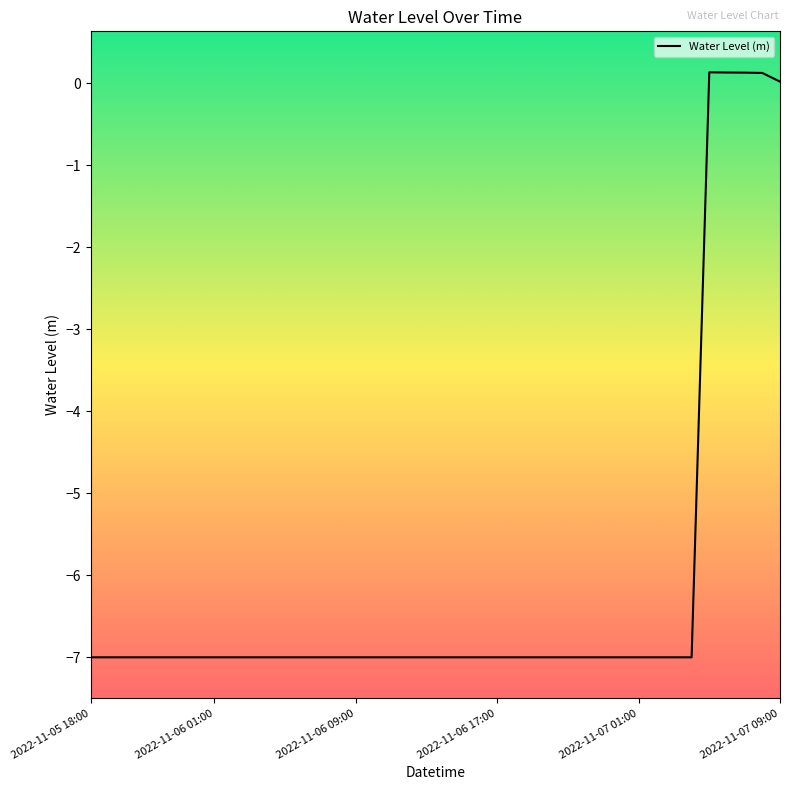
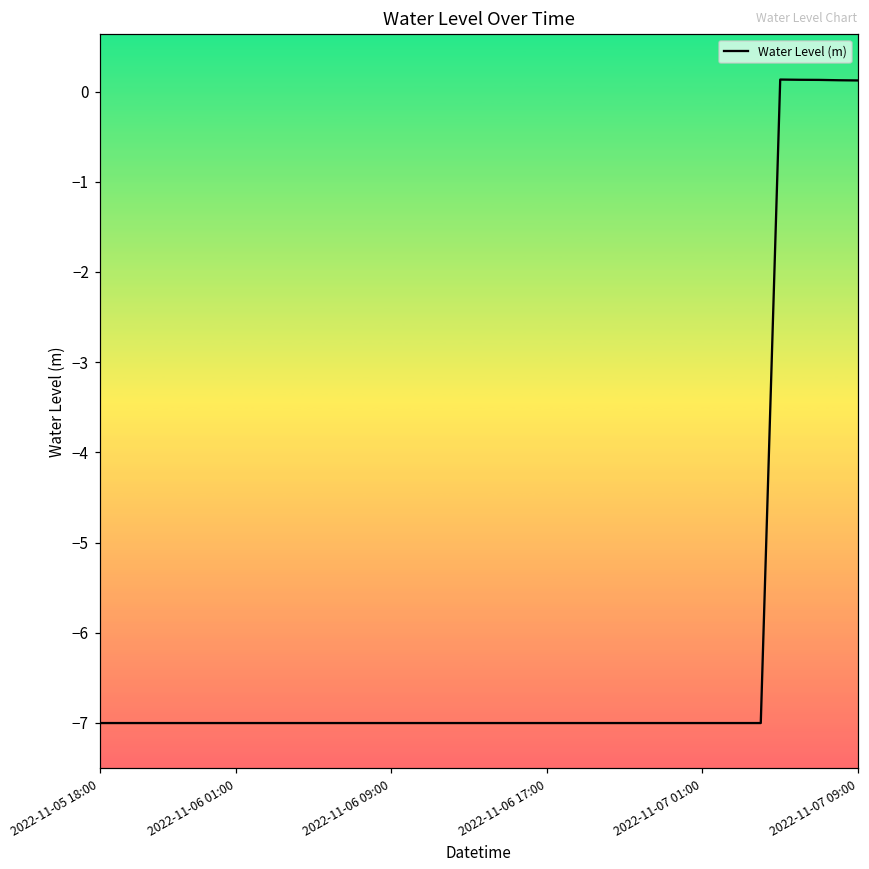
  {
    "2022-11-05 18:00": -7.0,
    "2022-11-06 01:00": -7.0,
    "2022-11-06 09:00": -7.0,
    "2022-11-06 17:00": -7.0,
    "2022-11-07 01:00": -7.0,
-   "2022-11-07 09:00": 0.0
+   "2022-11-07 09:00": 0.1
  }
